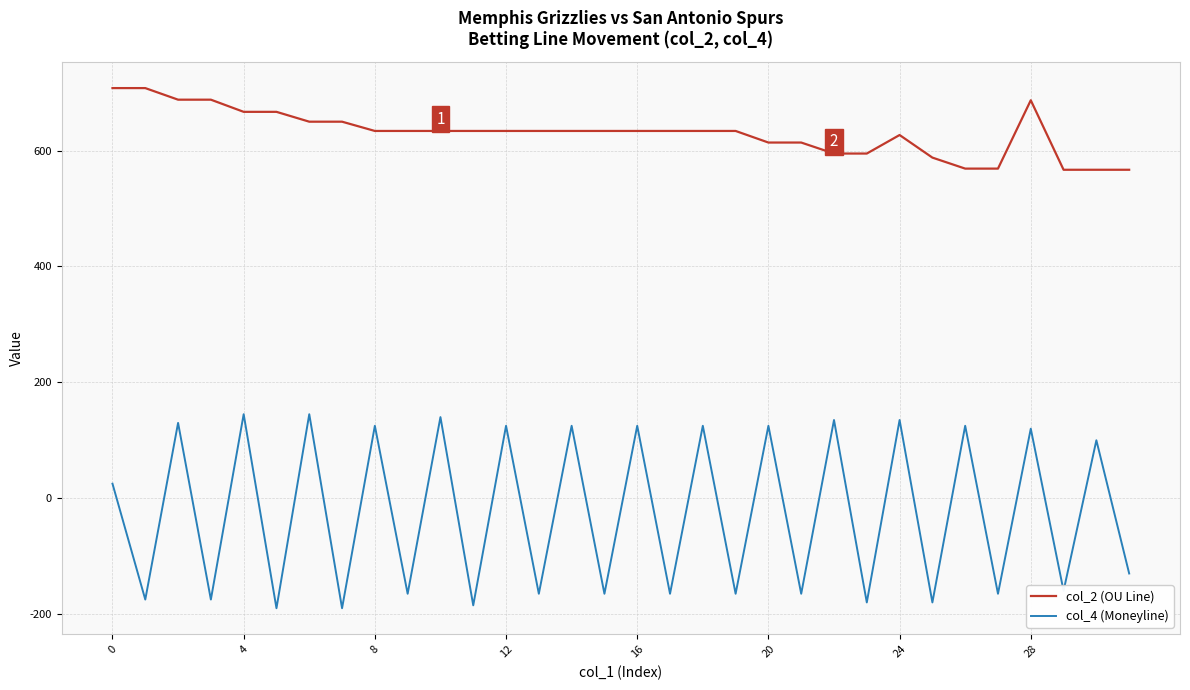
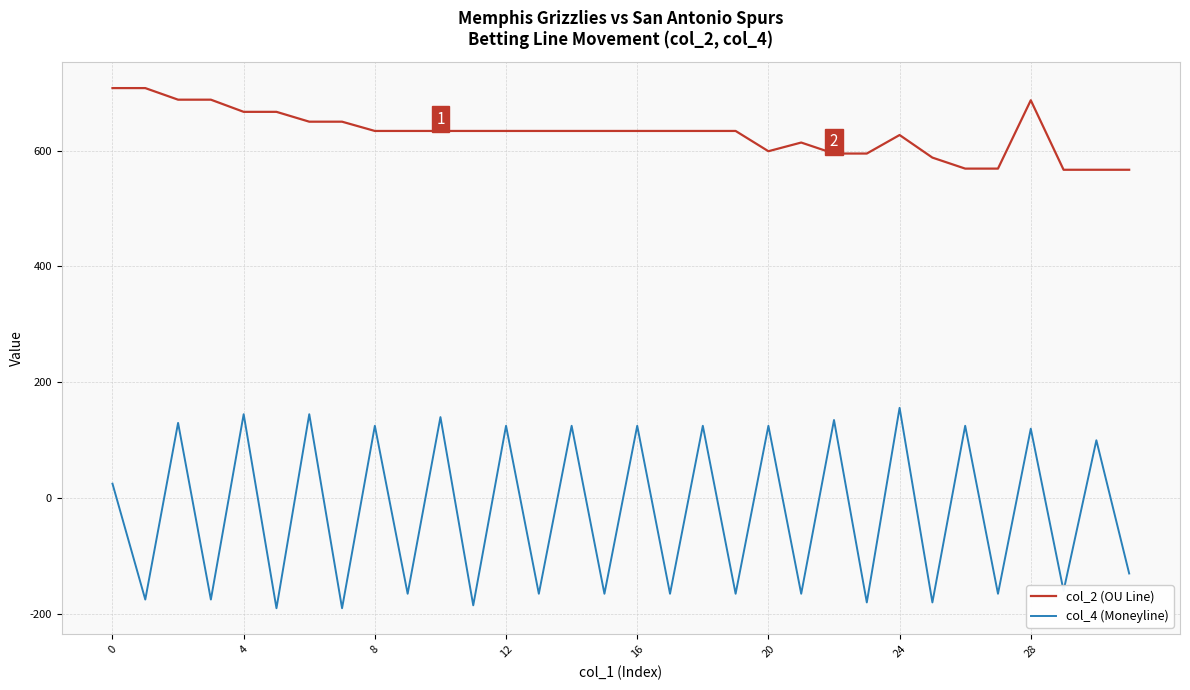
  {
    "col_2 (OU Line)": {
      "0": 710,
      "4": 670,
      "12": 630,
      "16": 630,
-     "20": 610,
+     "20": 600,
      "24": 630,
      "28": 690
    },
    "col_4 (Moneyline)": {
      "0": 30,
      "4": 150,
      "12": 130,
      "16": 130,
      "20": 130,
-     "24": 140,
+     "24": 160,
      "28": 120
    }
  }
